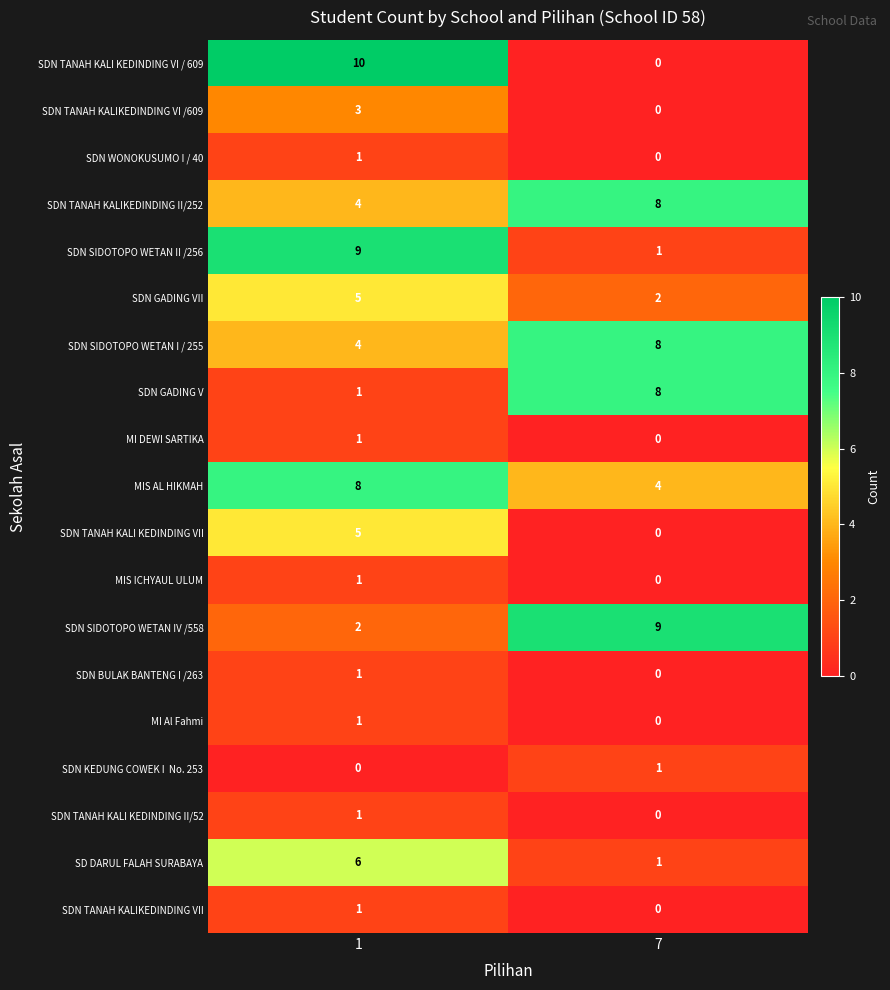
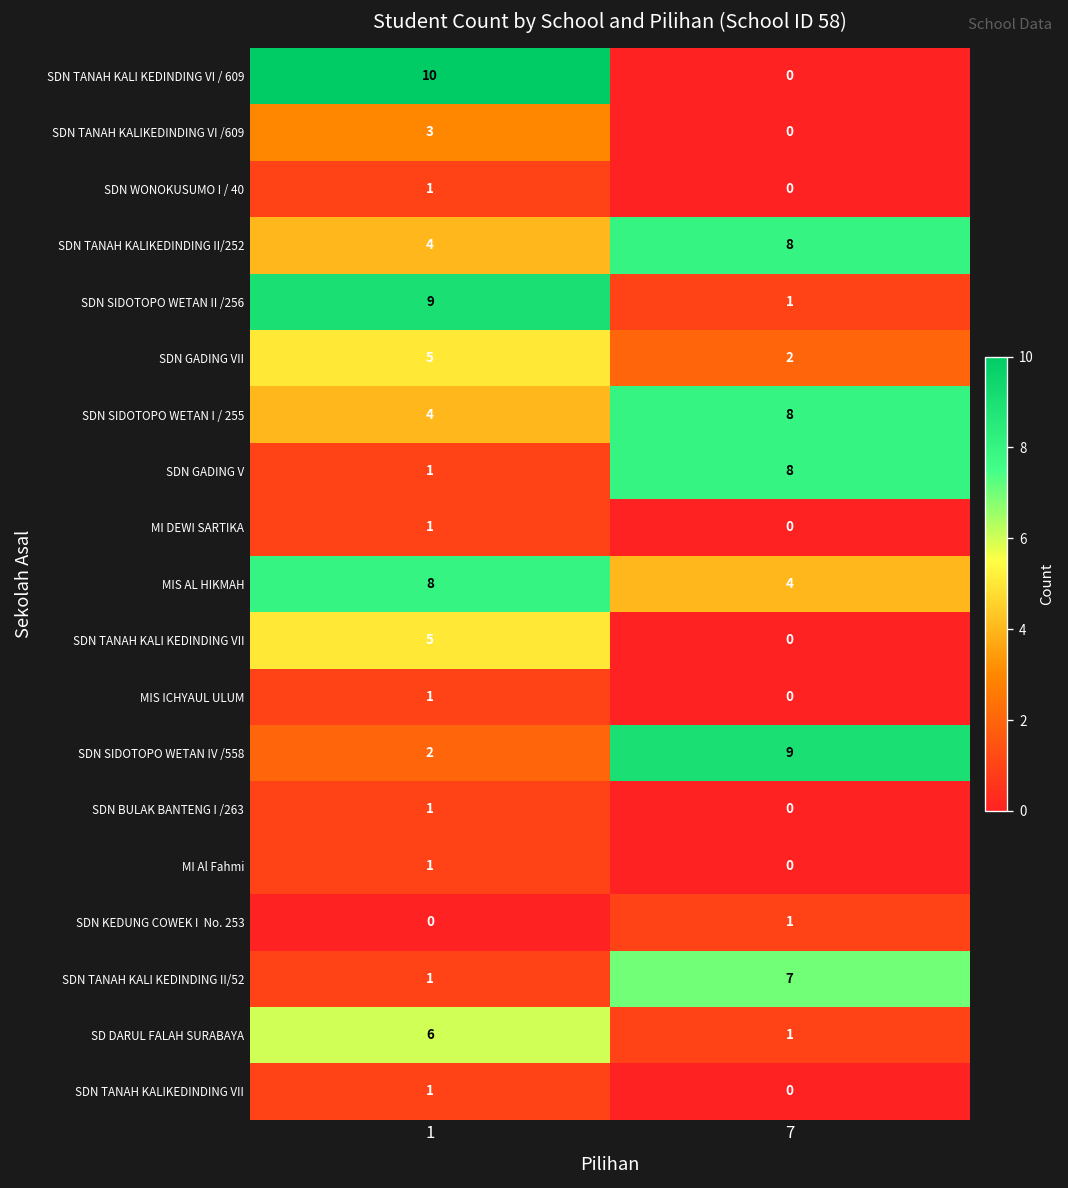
  {
    "SDN TANAH KALI KEDINDING VI / 609": {
      "1": 10,
      "7": 0
    },
    "SDN TANAH KALIKEDINDING VI /609": {
      "1": 3,
      "7": 0
    },
    "SDN WONOKUSUMO I / 40": {
      "1": 1,
      "7": 0
    },
    "SDN TANAH KALIKEDINDING II/252": {
      "1": 4,
      "7": 8
    },
    "SDN SIDOTOPO WETAN II /256": {
      "1": 9,
      "7": 1
    },
    "SDN GADING VII": {
      "1": 5,
      "7": 2
    },
    "SDN SIDOTOPO WETAN I / 255": {
      "1": 4,
      "7": 8
    },
    "SDN GADING V": {
      "1": 1,
      "7": 8
    },
    "MI DEWI SARTIKA": {
      "1": 1,
      "7": 0
    },
    "MIS AL HIKMAH": {
      "1": 8,
      "7": 4
    },
    "SDN TANAH KALI KEDINDING VII": {
      "1": 5,
      "7": 0
    },
    "MIS ICHYAUL ULUM": {
      "1": 1,
      "7": 0
    },
    "SDN SIDOTOPO WETAN IV /558": {
      "1": 2,
      "7": 9
    },
    "SDN BULAK BANTENG I /263": {
      "1": 1,
      "7": 0
    },
    "MI Al Fahmi": {
      "1": 1,
      "7": 0
    },
    "SDN KEDUNG COWEK I No. 253": {
      "1": 0,
      "7": 1
    },
    "SDN TANAH KALI KEDINDING II/52": {
      "1": 1,
-     "7": 0
+     "7": 7
    },
    "SD DARUL FALAH SURABAYA": {
      "1": 6,
      "7": 1
    },
    "SDN TANAH KALIKEDINDING VII": {
      "1": 1,
      "7": 0
    }
  }
